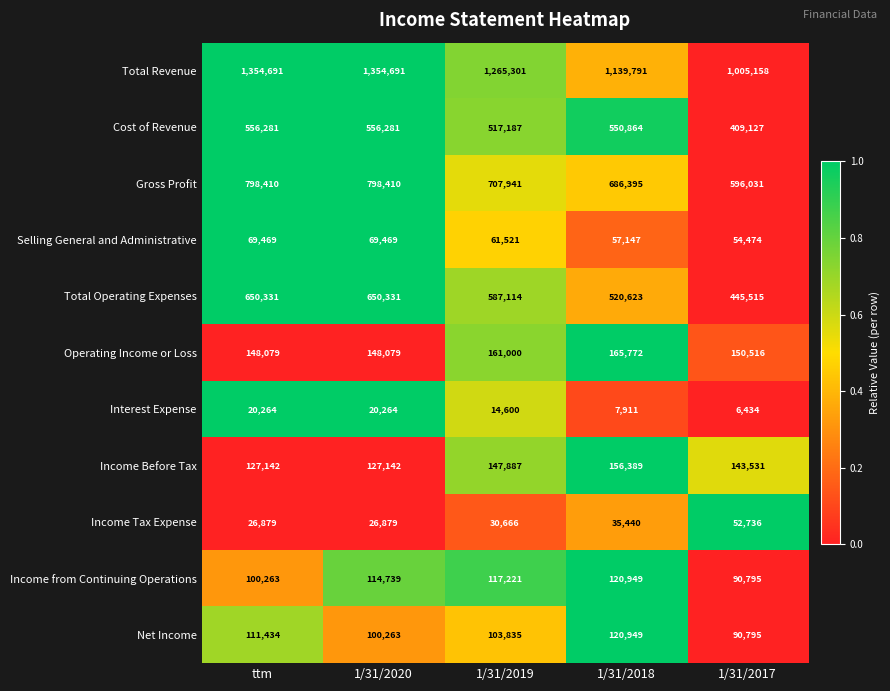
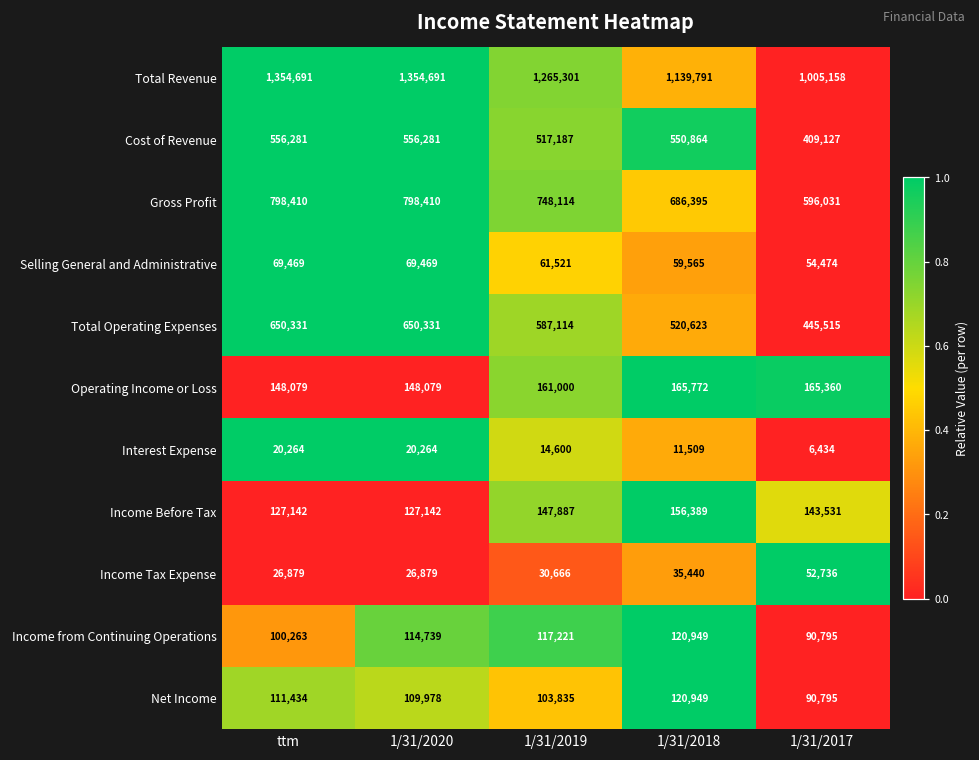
  {
    "Total Revenue": {
      "ttm": "1,354,691",
      "1/31/2020": "1,354,691",
      "1/31/2019": "1,265,301",
      "1/31/2018": "1,139,791",
      "1/31/2017": "1,005,158"
    },
    "Cost of Revenue": {
      "ttm": "556,281",
      "1/31/2020": "556,281",
      "1/31/2019": "517,187",
      "1/31/2018": "550,864",
      "1/31/2017": "409,127"
    },
    "Gross Profit": {
      "ttm": "798,410",
      "1/31/2020": "798,410",
-     "1/31/2019": "707,941",
+     "1/31/2019": "748,114",
      "1/31/2018": "686,395",
      "1/31/2017": "596,031"
    },
    "Selling General and Administrative": {
      "ttm": "69,469",
      "1/31/2020": "69,469",
      "1/31/2019": "61,521",
-     "1/31/2018": "57,147",
+     "1/31/2018": "59,565",
      "1/31/2017": "54,474"
    },
    "Total Operating Expenses": {
      "ttm": "650,331",
      "1/31/2020": "650,331",
      "1/31/2019": "587,114",
      "1/31/2018": "520,623",
      "1/31/2017": "445,515"
    },
    "Operating Income or Loss": {
      "ttm": "148,079",
      "1/31/2020": "148,079",
      "1/31/2019": "161,000",
      "1/31/2018": "165,772",
-     "1/31/2017": "150,516"
+     "1/31/2017": "165,360"
    },
    "Interest Expense": {
      "ttm": "20,264",
      "1/31/2020": "20,264",
      "1/31/2019": "14,600",
-     "1/31/2018": "7,911",
+     "1/31/2018": "11,509",
      "1/31/2017": "6,434"
    },
    "Income Before Tax": {
      "ttm": "127,142",
      "1/31/2020": "127,142",
      "1/31/2019": "147,887",
      "1/31/2018": "156,389",
      "1/31/2017": "143,531"
    },
    "Income Tax Expense": {
      "ttm": "26,879",
      "1/31/2020": "26,879",
      "1/31/2019": "30,666",
      "1/31/2018": "35,440",
      "1/31/2017": "52,736"
    },
    "Income from Continuing Operations": {
      "ttm": "100,263",
      "1/31/2020": "114,739",
      "1/31/2019": "117,221",
      "1/31/2018": "120,949",
      "1/31/2017": "90,795"
    },
    "Net Income": {
      "ttm": "111,434",
-     "1/31/2020": "100,263",
+     "1/31/2020": "109,978",
      "1/31/2019": "103,835",
      "1/31/2018": "120,949",
      "1/31/2017": "90,795"
    }
  }
